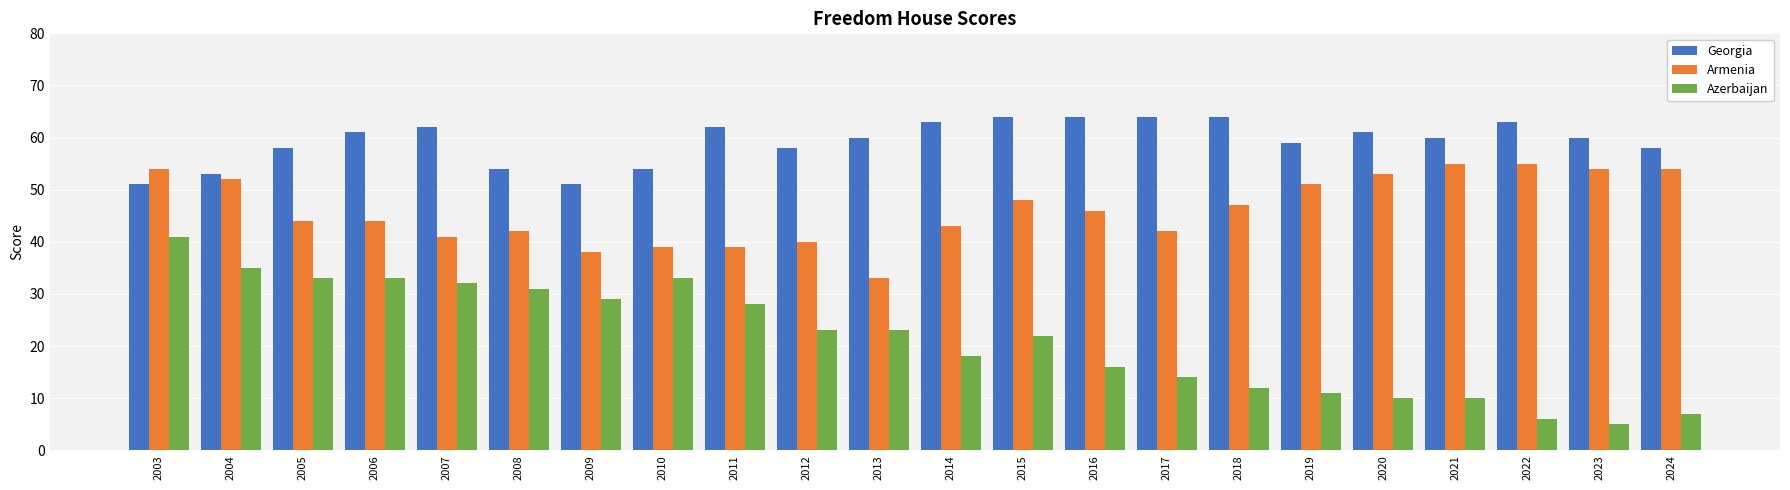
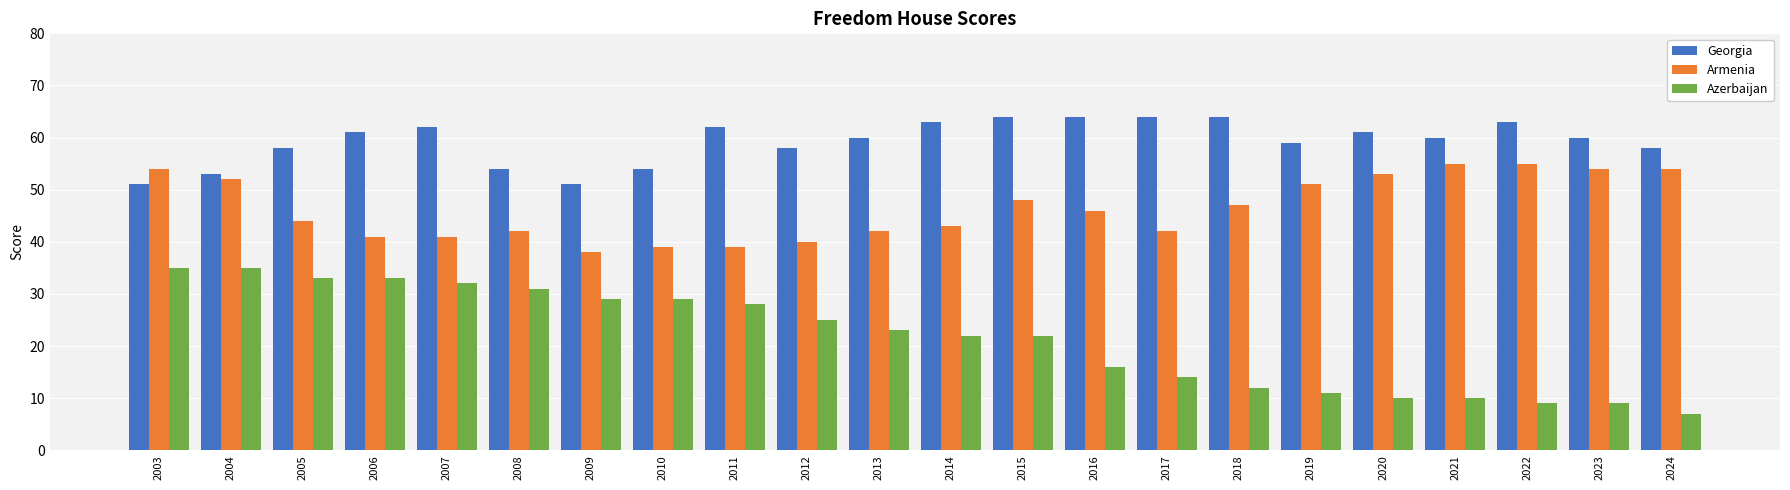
  {
    "Georgia": {
      "2003": 51,
      "2004": 53,
      "2005": 58,
      "2006": 61,
      "2007": 62,
      "2008": 54,
      "2009": 51,
      "2010": 54,
      "2011": 62,
      "2012": 58,
      "2013": 60,
      "2014": 63,
      "2015": 64,
      "2016": 64,
      "2017": 64,
      "2018": 64,
      "2019": 59,
      "2020": 61,
      "2021": 60,
      "2022": 63,
      "2023": 60,
      "2024": 58
    },
    "Armenia": {
      "2003": 54,
      "2004": 52,
      "2005": 44,
-     "2006": 44,
+     "2006": 41,
      "2007": 41,
      "2008": 42,
      "2009": 38,
      "2010": 39,
      "2011": 39,
      "2012": 40,
-     "2013": 33,
+     "2013": 42,
      "2014": 43,
      "2015": 48,
      "2016": 46,
      "2017": 42,
      "2018": 47,
      "2019": 51,
      "2020": 53,
      "2021": 55,
      "2022": 55,
      "2023": 54,
      "2024": 54
    },
    "Azerbaijan": {
-     "2003": 41,
+     "2003": 35,
      "2004": 35,
      "2005": 33,
      "2006": 33,
      "2007": 32,
      "2008": 31,
      "2009": 29,
-     "2010": 33,
+     "2010": 29,
      "2011": 28,
-     "2012": 23,
+     "2012": 25,
      "2013": 23,
-     "2014": 18,
+     "2014": 22,
      "2015": 22,
      "2016": 16,
      "2017": 14,
      "2018": 12,
      "2019": 11,
      "2020": 10,
      "2021": 10,
-     "2022": 6,
-     "2023": 5,
+     "2022": 9,
+     "2023": 9,
      "2024": 7
    }
  }
